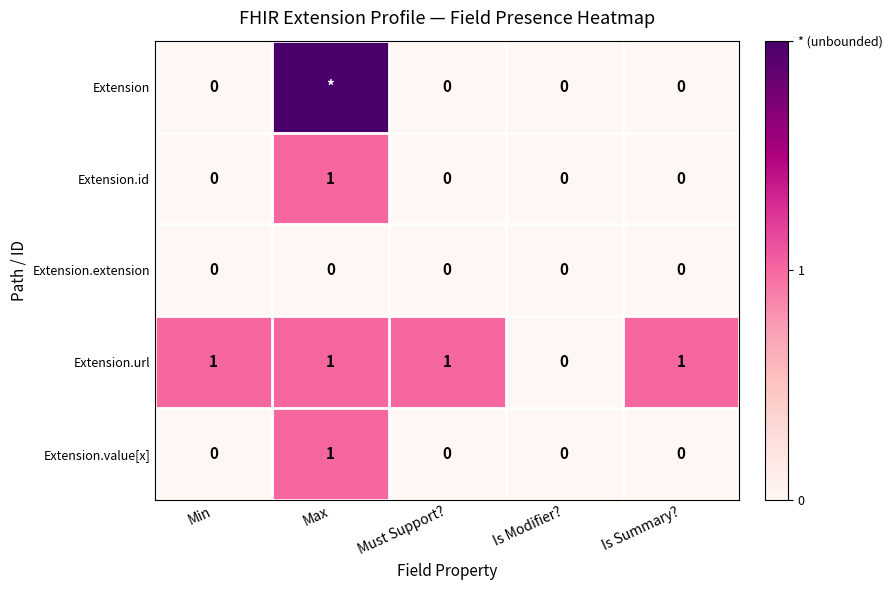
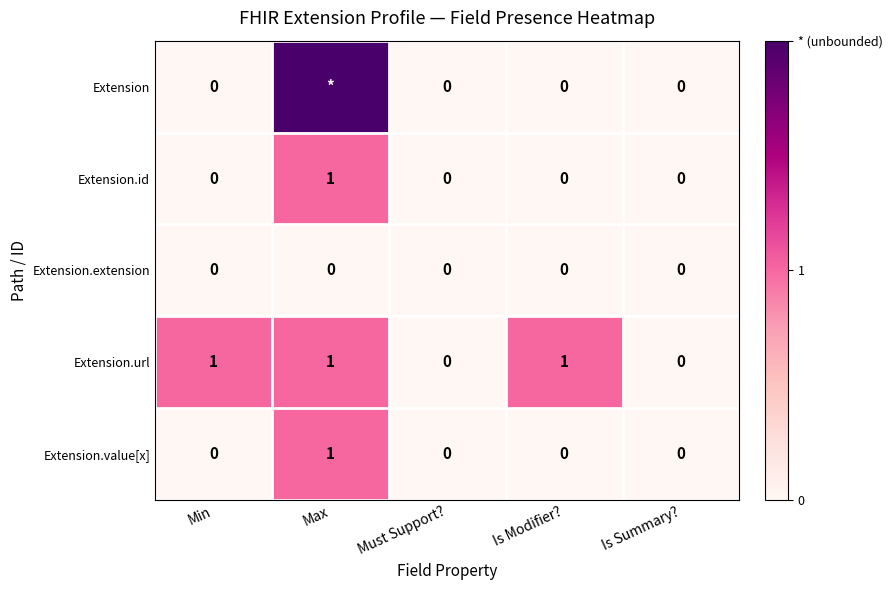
  {
    "Extension": {
      "Min": 0,
      "Must Support?": 0,
      "Is Modifier?": 0,
      "Is Summary?": 0
    },
    "Extension.id": {
      "Min": 0,
      "Max": 1,
      "Must Support?": 0,
      "Is Modifier?": 0,
      "Is Summary?": 0
    },
    "Extension.extension": {
      "Min": 0,
      "Max": 0,
      "Must Support?": 0,
      "Is Modifier?": 0,
      "Is Summary?": 0
    },
    "Extension.url": {
      "Min": 1,
      "Max": 1,
-     "Must Support?": 1,
-     "Is Modifier?": 0,
-     "Is Summary?": 1
+     "Must Support?": 0,
+     "Is Modifier?": 1,
+     "Is Summary?": 0
    },
    "Extension.value[x]": {
      "Min": 0,
      "Max": 1,
      "Must Support?": 0,
      "Is Modifier?": 0,
      "Is Summary?": 0
    }
  }
